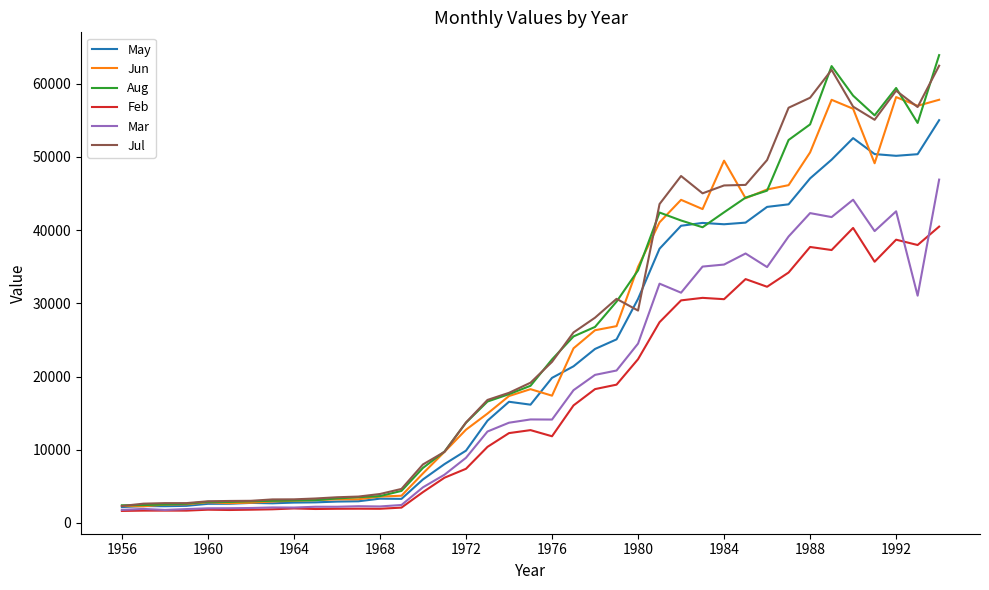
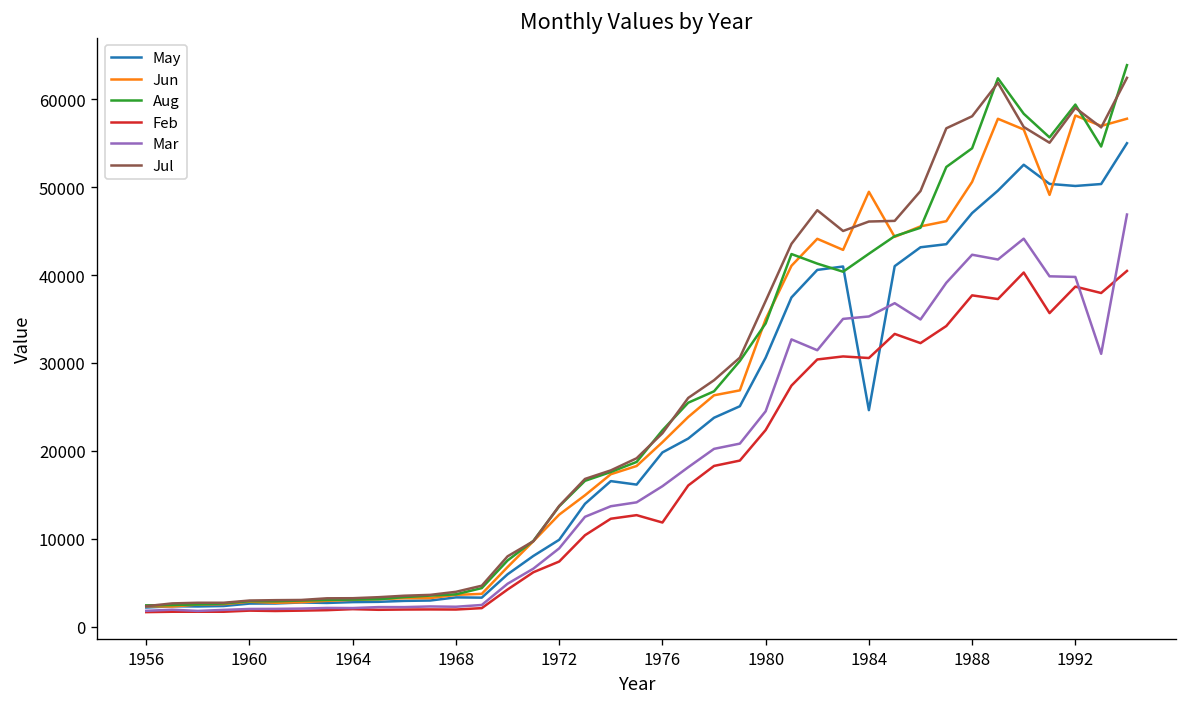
  {
    "May": {
      "1972": 10000,
      "1976": 20000,
      "1980": 31000,
-     "1984": 41000,
+     "1984": 25000,
      "1988": 47000,
      "1992": 50000
    },
    "Jun": {
      "1972": 13000,
-     "1976": 17000,
+     "1976": 21000,
      "1980": 35000,
      "1984": 49000,
      "1988": 51000,
      "1992": 58000
    },
    "Aug": {
      "1980": 35000,
      "1984": 42000,
      "1988": 54000,
      "1992": 59000
    },
    "Feb": {
      "1972": 7000,
      "1976": 12000,
      "1980": 22000,
      "1984": 31000,
      "1988": 38000,
      "1992": 39000
    },
    "Mar": {
      "1972": 9000,
-     "1976": 14000,
+     "1976": 16000,
      "1980": 25000,
      "1984": 35000,
      "1988": 42000,
-     "1992": 43000
+     "1992": 40000
    },
    "Jul": {
-     "1980": 29000,
+     "1980": 37000,
      "1984": 46000,
      "1988": 58000,
      "1992": 59000
    }
  }
